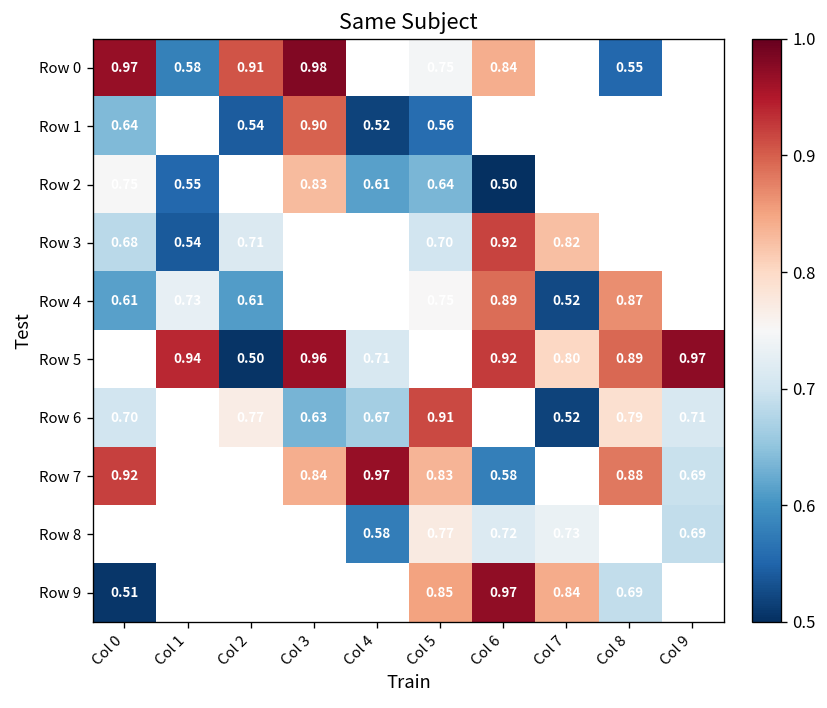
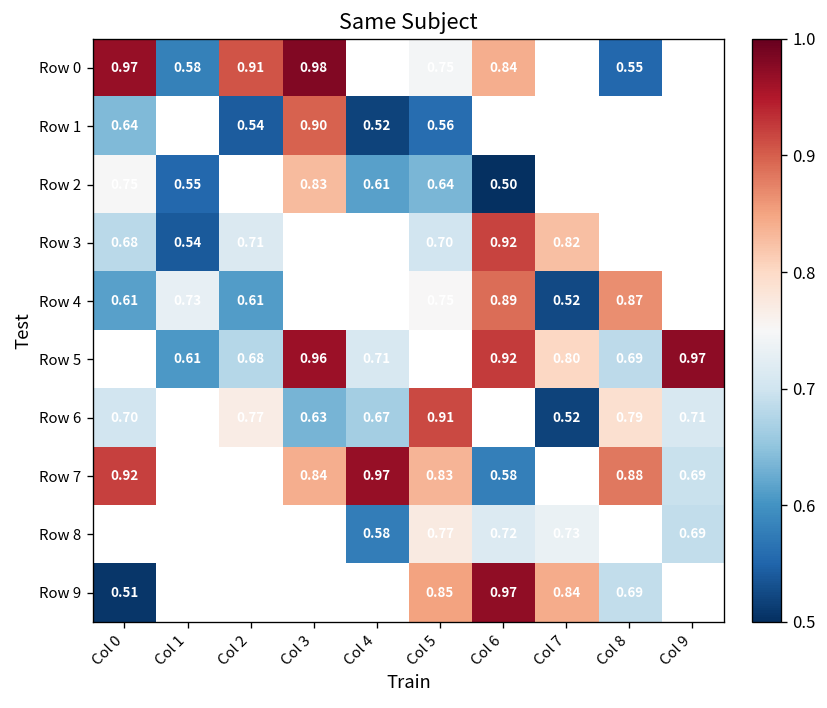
  {
    "Row 0": {
      "Col 0": 0.97,
      "Col 1": 0.58,
      "Col 2": 0.91,
      "Col 3": 0.98,
      "Col 6": 0.84,
      "Col 8": 0.55
    },
    "Row 1": {
      "Col 0": 0.64,
      "Col 2": 0.54,
      "Col 3": 0.90,
      "Col 4": 0.52,
      "Col 5": 0.56
    },
    "Row 2": {
      "Col 1": 0.55,
      "Col 3": 0.83,
      "Col 4": 0.61,
      "Col 5": 0.64,
      "Col 6": 0.50
    },
    "Row 3": {
      "Col 0": 0.68,
      "Col 1": 0.54,
      "Col 6": 0.92,
      "Col 7": 0.82
    },
    "Row 4": {
      "Col 0": 0.61,
      "Col 2": 0.61,
      "Col 6": 0.89,
      "Col 7": 0.52,
      "Col 8": 0.87
    },
    "Row 5": {
-     "Col 1": 0.94,
-     "Col 2": 0.50,
+     "Col 1": 0.61,
+     "Col 2": 0.68,
      "Col 3": 0.96,
      "Col 6": 0.92,
      "Col 7": 0.80,
-     "Col 8": 0.89,
+     "Col 8": 0.69,
      "Col 9": 0.97
    },
    "Row 6": {
      "Col 3": 0.63,
      "Col 4": 0.67,
      "Col 5": 0.91,
      "Col 7": 0.52
    },
    "Row 7": {
      "Col 0": 0.92,
      "Col 3": 0.84,
      "Col 4": 0.97,
      "Col 5": 0.83,
      "Col 6": 0.58,
      "Col 8": 0.88,
      "Col 9": 0.69
    },
    "Row 8": {
      "Col 4": 0.58,
      "Col 9": 0.69
    },
    "Row 9": {
      "Col 0": 0.51,
      "Col 5": 0.85,
      "Col 6": 0.97,
      "Col 7": 0.84,
      "Col 8": 0.69
    }
  }
